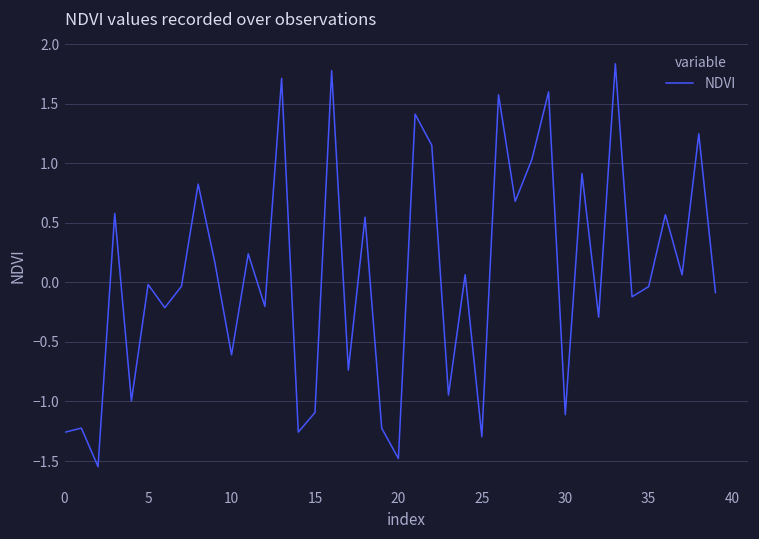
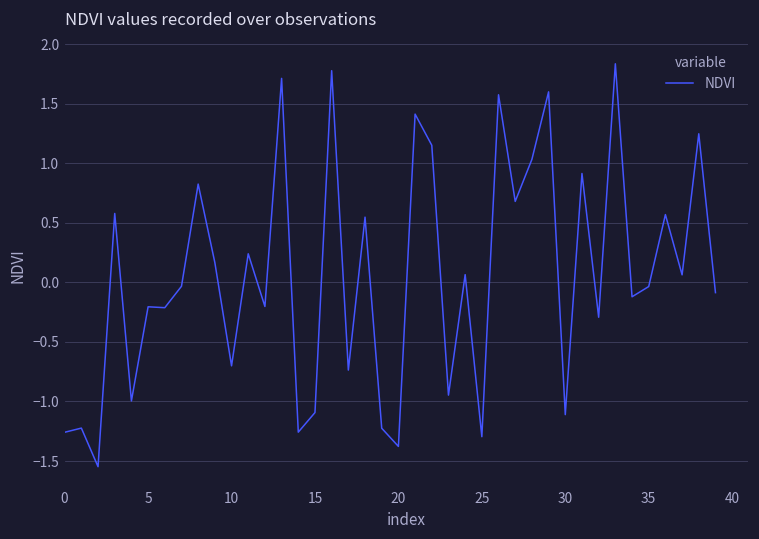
  {
    "0": -1.26,
-   "5": -0.02,
-   "10": -0.61,
+   "5": -0.20,
+   "10": -0.70,
    "15": -1.09,
-   "20": -1.48,
+   "20": -1.38,
    "25": -1.30,
    "30": -1.11,
    "35": -0.03
  }
